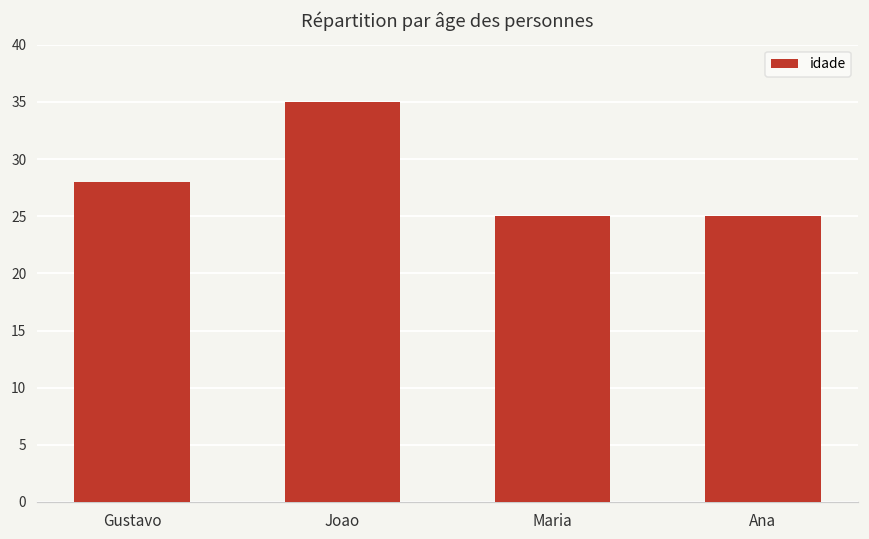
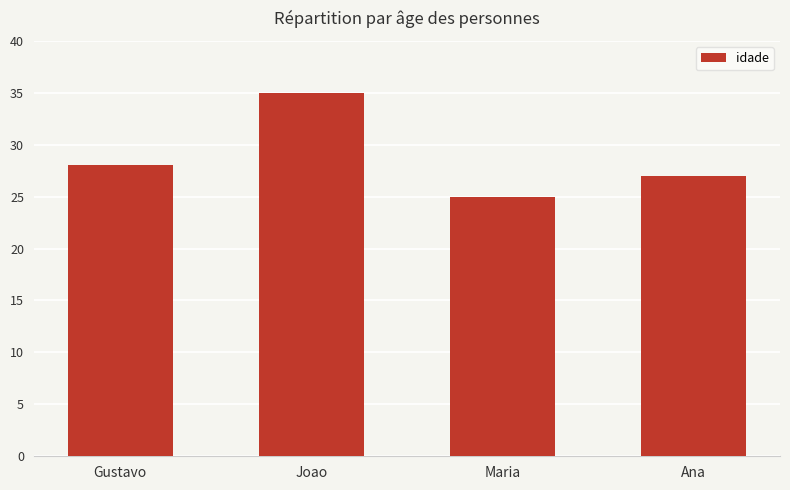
  {
    "Gustavo": 28,
    "Joao": 35,
    "Maria": 25,
-   "Ana": 25
+   "Ana": 27
  }
